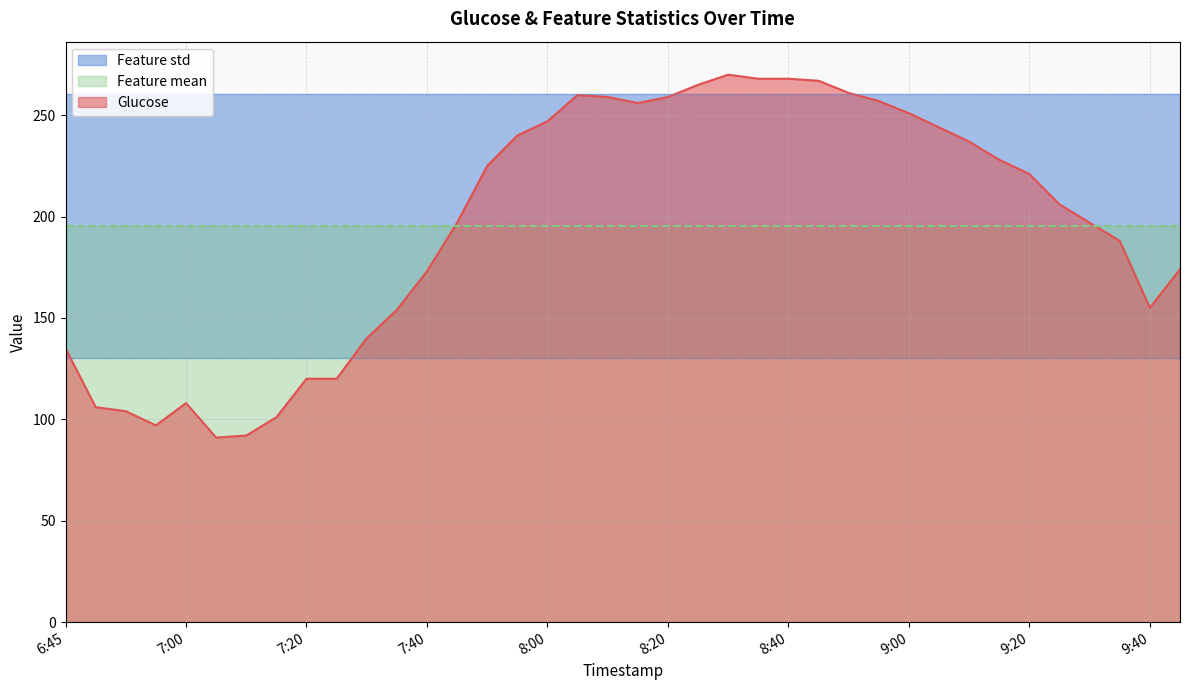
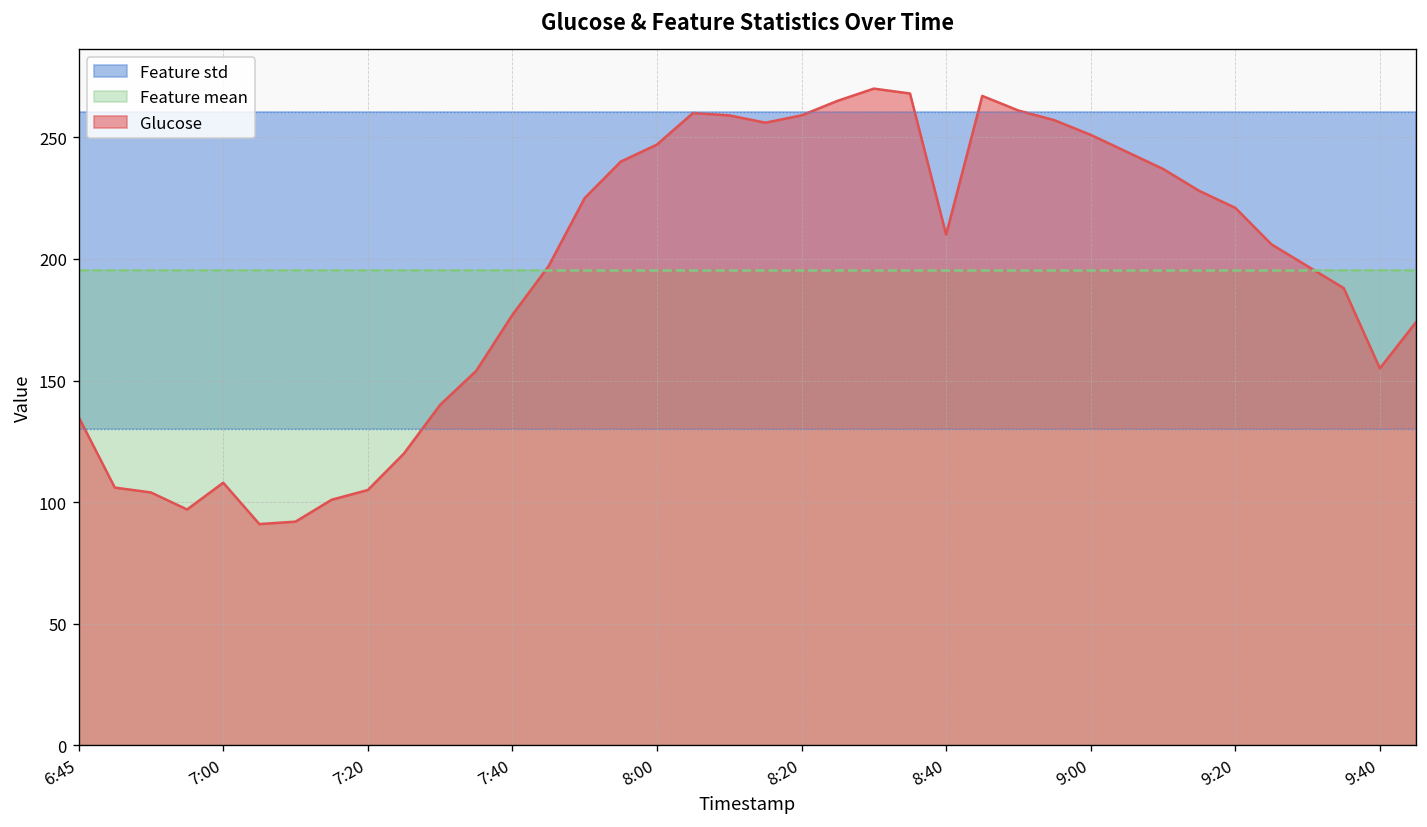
  {
    "Feature mean": {
      "6:45": 195,
      "7:20": 195,
      "7:40": 195,
      "8:00": 195,
      "8:20": 195,
      "8:40": 195,
      "9:00": 195,
      "9:20": 195,
      "9:40": 195
    },
    "Glucose": {
      "6:45": 135,
-     "7:20": 120,
-     "7:40": 173,
+     "7:20": 105,
+     "7:40": 177,
      "8:00": 247,
      "8:20": 259,
-     "8:40": 268,
+     "8:40": 210,
      "9:00": 251,
      "9:20": 221,
      "9:40": 155
    }
  }
